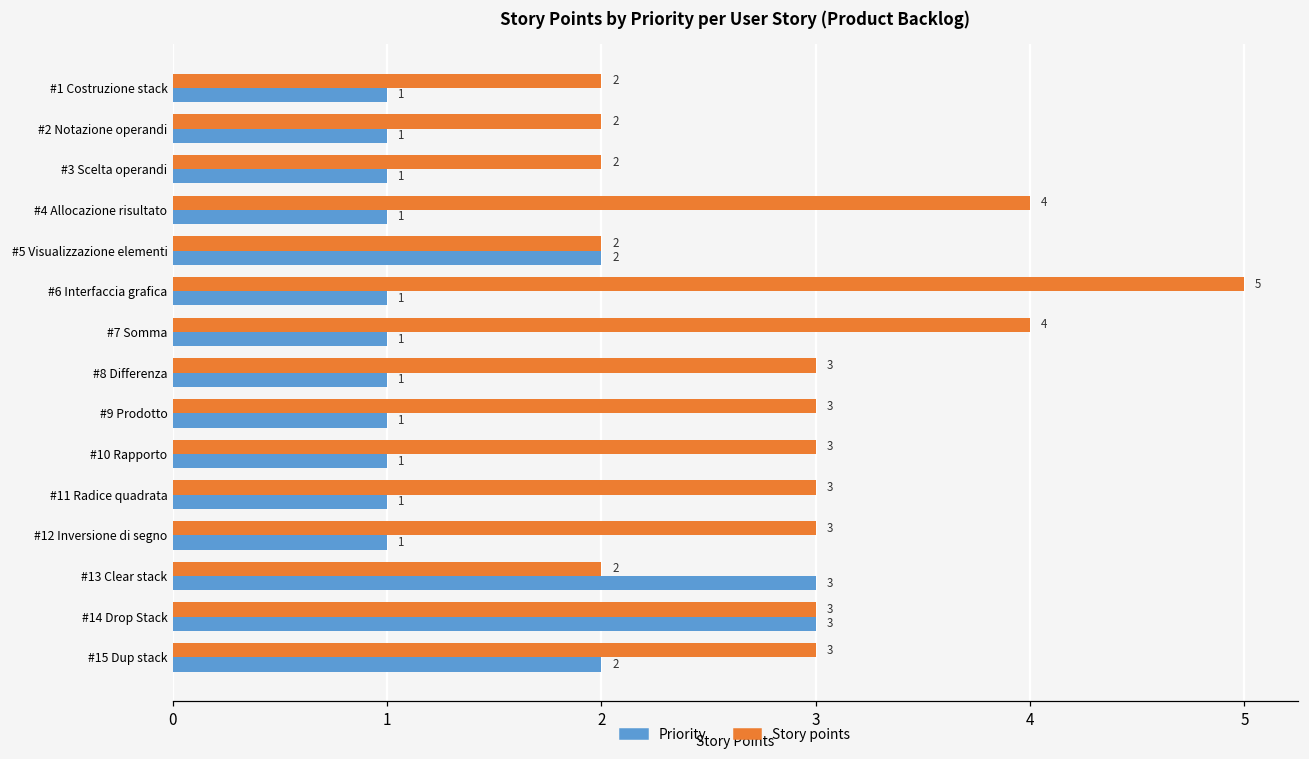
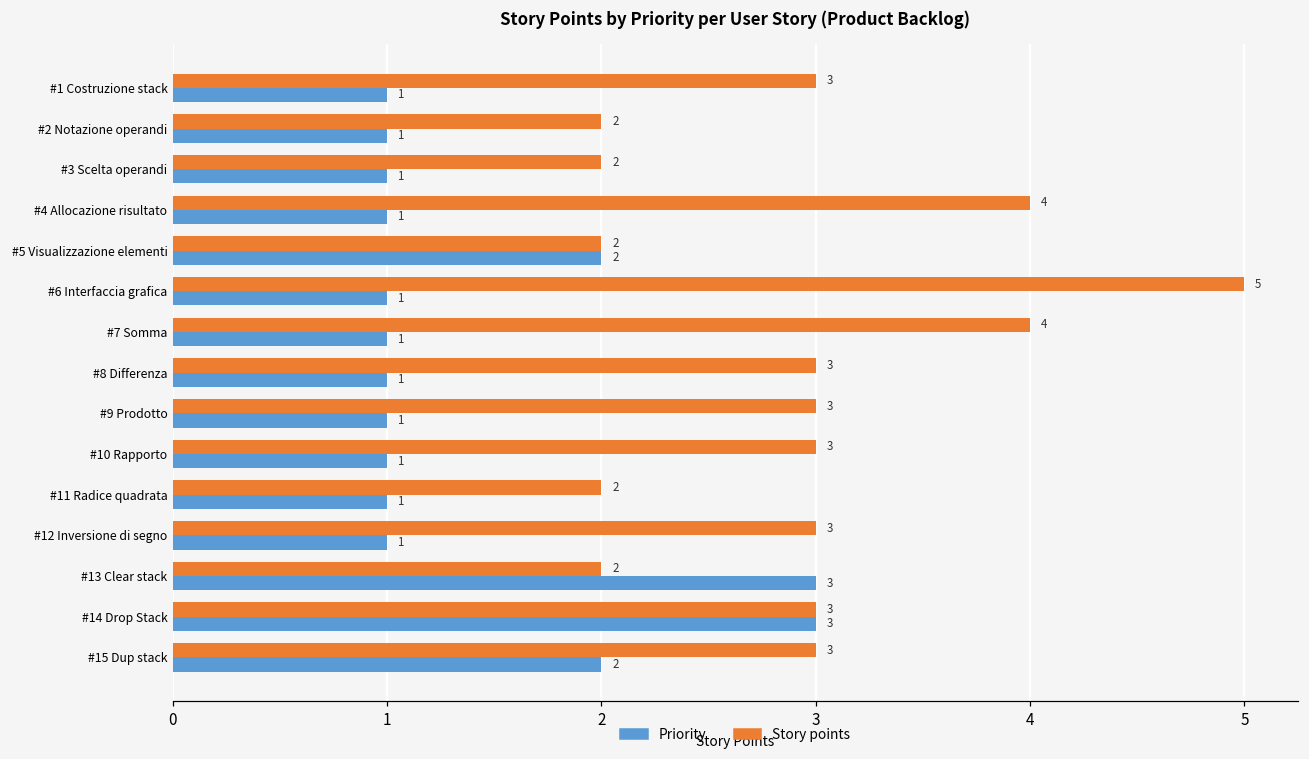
  {
    "Priority": {
      "#1 Costruzione stack": 1,
      "#2 Notazione operandi": 1,
      "#3 Scelta operandi": 1,
      "#4 Allocazione risultato": 1,
      "#5 Visualizzazione elementi": 2,
      "#6 Interfaccia grafica": 1,
      "#7 Somma": 1,
      "#8 Differenza": 1,
      "#9 Prodotto": 1,
      "#10 Rapporto": 1,
      "#11 Radice quadrata": 1,
      "#12 Inversione di segno": 1,
      "#13 Clear stack": 3,
      "#14 Drop Stack": 3,
      "#15 Dup stack": 2
    },
    "Story points": {
-     "#1 Costruzione stack": 2,
+     "#1 Costruzione stack": 3,
      "#2 Notazione operandi": 2,
      "#3 Scelta operandi": 2,
      "#4 Allocazione risultato": 4,
      "#5 Visualizzazione elementi": 2,
      "#6 Interfaccia grafica": 5,
      "#7 Somma": 4,
      "#8 Differenza": 3,
      "#9 Prodotto": 3,
      "#10 Rapporto": 3,
-     "#11 Radice quadrata": 3,
+     "#11 Radice quadrata": 2,
      "#12 Inversione di segno": 3,
      "#13 Clear stack": 2,
      "#14 Drop Stack": 3,
      "#15 Dup stack": 3
    }
  }
